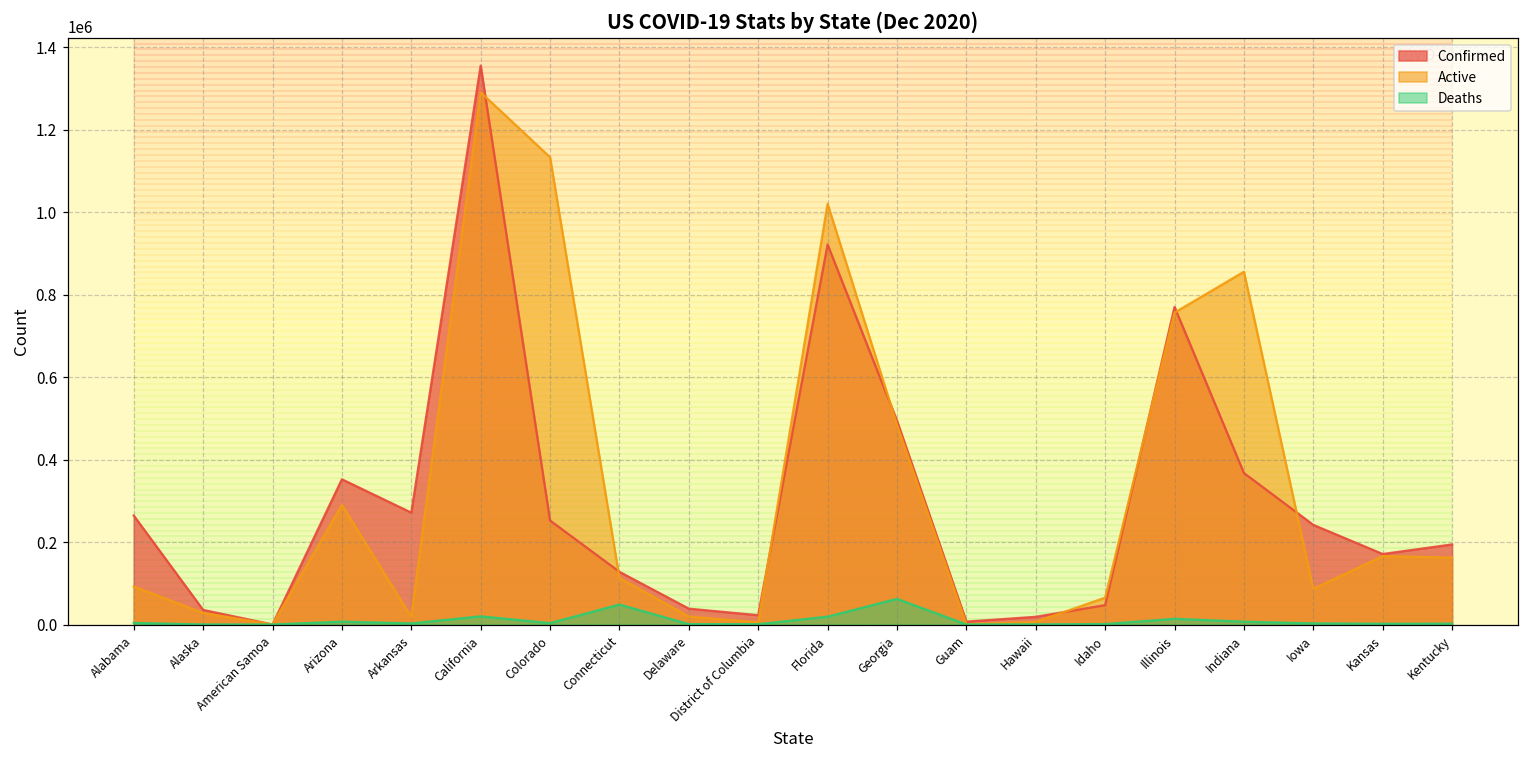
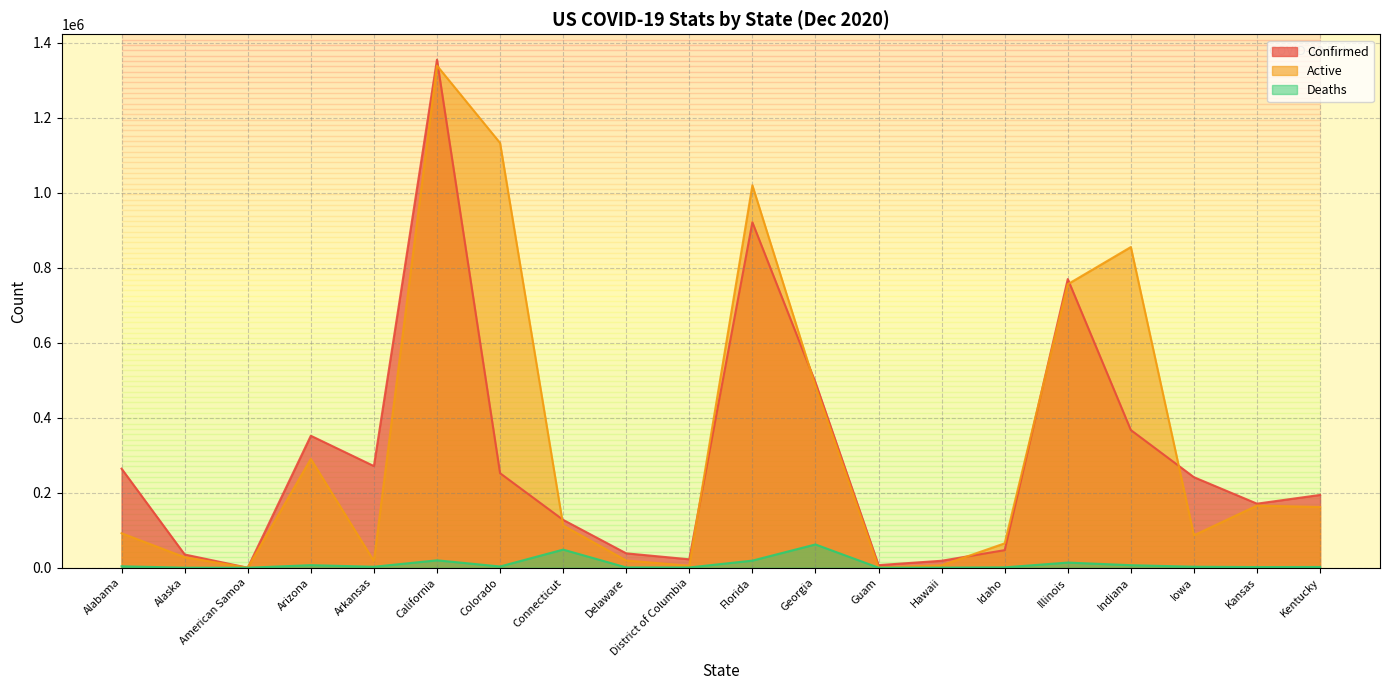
  {
    "Confirmed": {
      "Alabama": 260000,
      "Alaska": 40000,
      "Arizona": 350000,
      "Arkansas": 270000,
      "California": 1360000,
      "Colorado": 250000,
      "Connecticut": 130000,
      "Delaware": 40000,
      "District of Columbia": 20000,
      "Florida": 920000,
      "Georgia": 490000,
      "Hawaii": 20000,
      "Idaho": 50000,
      "Illinois": 770000,
      "Indiana": 370000,
      "Iowa": 240000,
      "Kentucky": 190000
    },
    "Active": {
      "Alabama": 90000,
      "Alaska": 30000,
      "Arizona": 290000,
      "Arkansas": 20000,
-     "California": 1290000,
+     "California": 1340000,
      "Colorado": 1130000,
      "Connecticut": 110000,
      "Delaware": 20000,
      "Florida": 1020000,
      "Georgia": 480000,
      "Idaho": 70000,
      "Illinois": 760000,
      "Indiana": 860000,
      "Iowa": 90000,
      "Kentucky": 160000
    },
    "Deaths": {
      "Alabama": 0,
      "Alaska": 0,
      "Arizona": 10000,
      "Arkansas": 0,
      "California": 20000,
      "Colorado": 0,
      "Connecticut": 50000,
      "Delaware": 0,
      "Florida": 20000,
      "Georgia": 60000,
      "Idaho": 0,
      "Illinois": 10000,
      "Indiana": 10000,
      "Iowa": 0,
      "Kansas": 0,
      "Kentucky": 0
    }
  }
